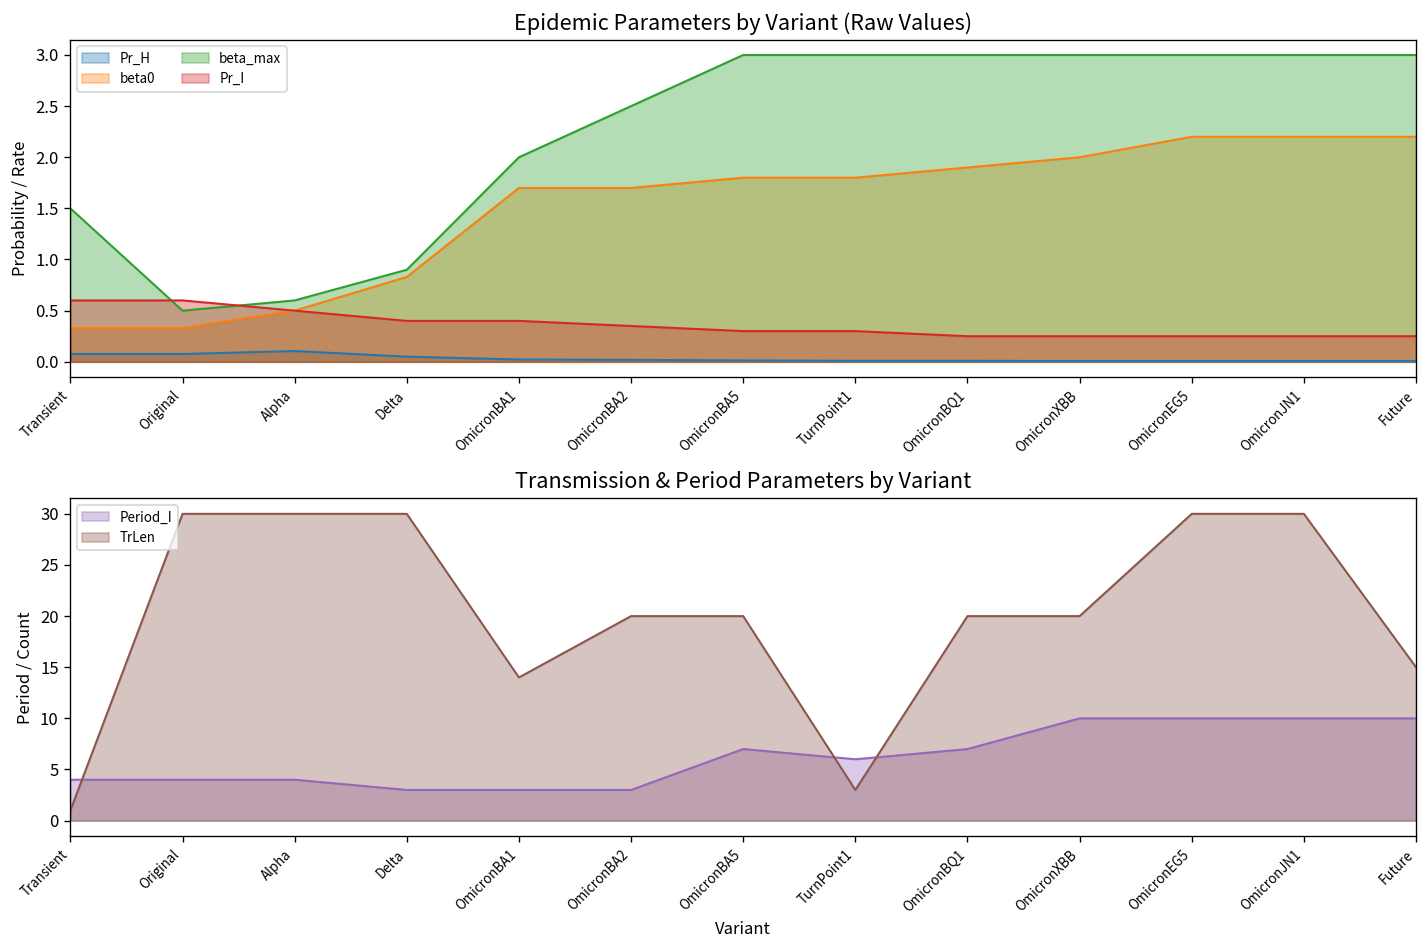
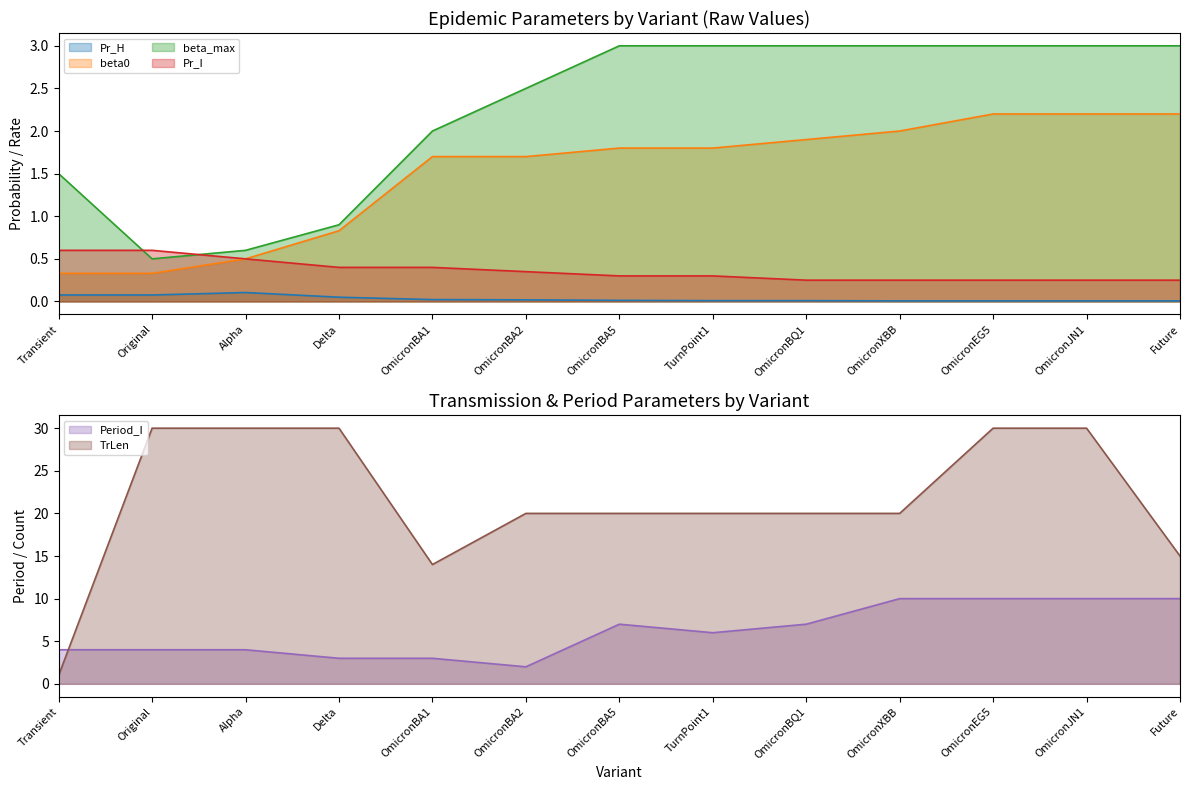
  {
    "Epidemic Parameters by Variant (Raw Values)": {
      "Pr_H": {
        "Transient": 0.1,
        "Original": 0.1,
        "Alpha": 0.1,
        "Delta": 0.1,
        "OmicronBA1": 0.0,
        "OmicronBA2": 0.0,
        "OmicronBA5": 0.0,
        "TurnPoint1": 0.0,
        "OmicronBQ1": 0.0,
        "OmicronXBB": 0.0,
        "OmicronEG5": 0.0,
        "OmicronJN1": 0.0,
        "Future": 0.0
      },
      "beta_max": {
        "Transient": 1.5,
        "Original": 0.5,
        "Alpha": 0.6,
        "Delta": 0.9,
        "OmicronBA1": 2.0,
        "OmicronBA2": 2.5,
        "OmicronBA5": 3.0,
        "TurnPoint1": 3.0,
        "OmicronBQ1": 3.0,
        "OmicronXBB": 3.0,
        "OmicronEG5": 3.0,
        "OmicronJN1": 3.0,
        "Future": 3.0
      }
    },
    "Transmission & Period Parameters by Variant": {
      "Period_I": {
        "Transient": 4,
        "Original": 4,
        "Alpha": 4,
        "Delta": 3,
        "OmicronBA1": 3,
-       "OmicronBA2": 3,
+       "OmicronBA2": 2,
        "OmicronBA5": 7,
        "TurnPoint1": 6,
        "OmicronBQ1": 7,
        "OmicronXBB": 10,
        "OmicronEG5": 10,
        "OmicronJN1": 10,
        "Future": 10
      },
      "TrLen": {
        "Transient": 1,
        "Original": 30,
        "Alpha": 30,
        "Delta": 30,
        "OmicronBA1": 14,
        "OmicronBA2": 20,
        "OmicronBA5": 20,
-       "TurnPoint1": 3,
+       "TurnPoint1": 20,
        "OmicronBQ1": 20,
        "OmicronXBB": 20,
        "OmicronEG5": 30,
        "OmicronJN1": 30,
        "Future": 15
      }
    }
  }
